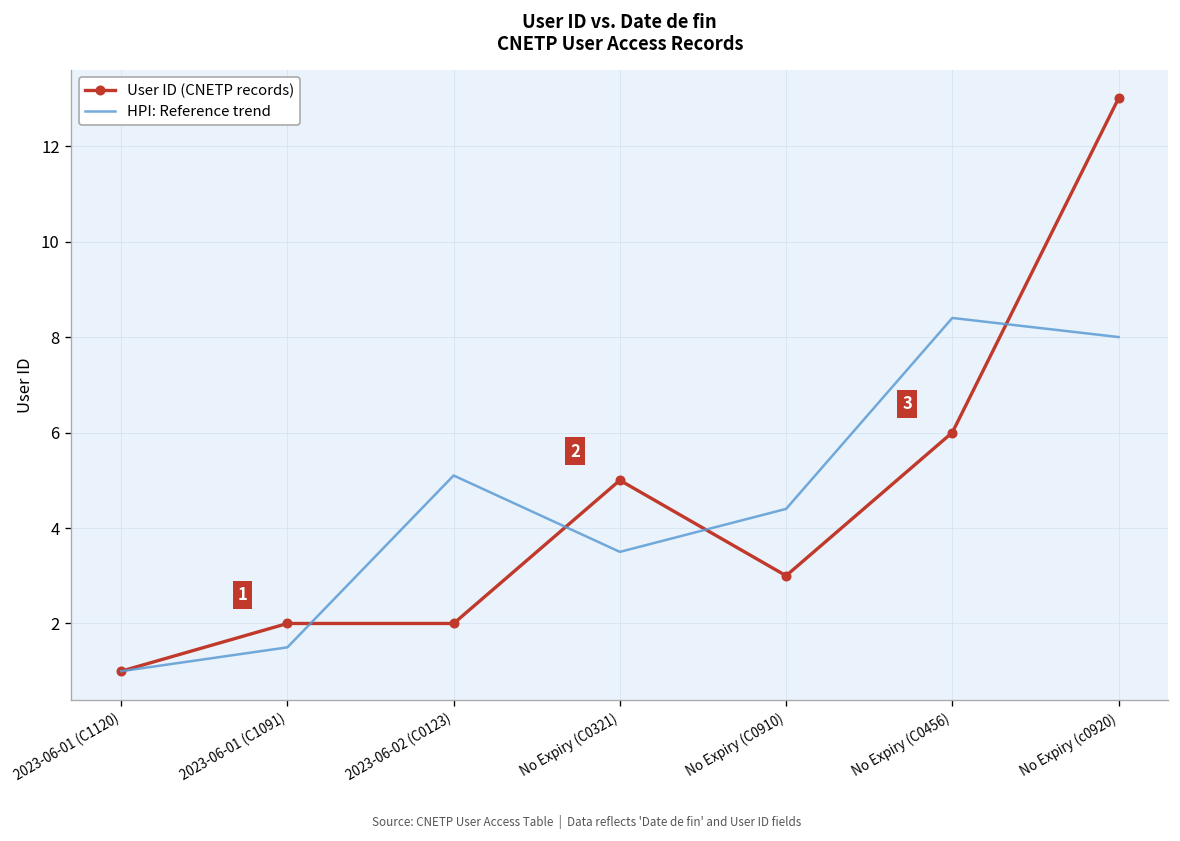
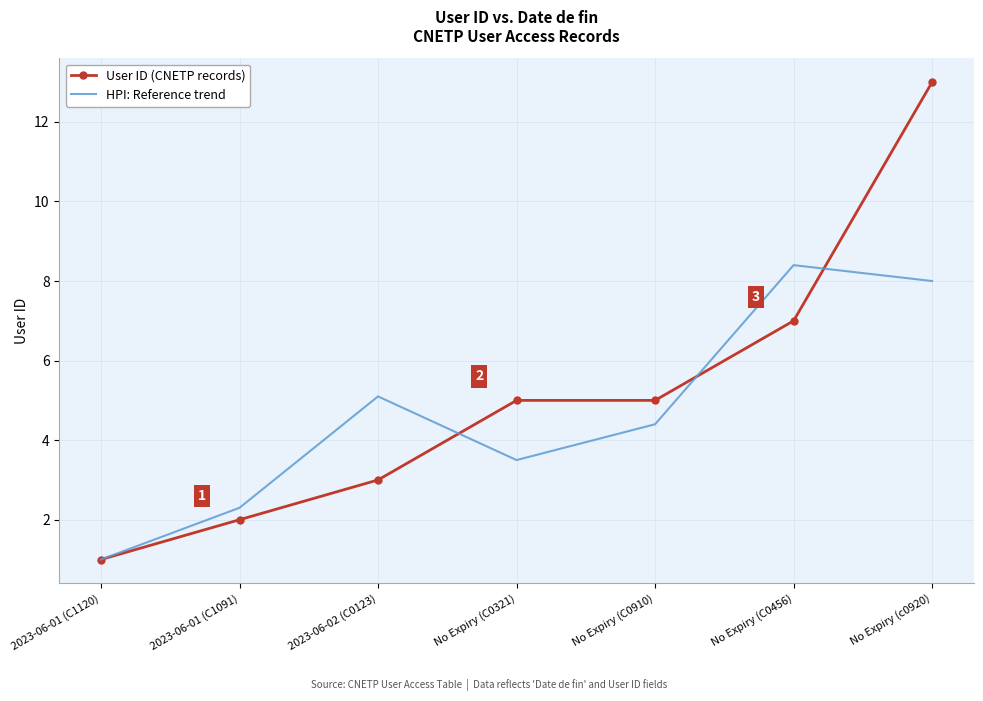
  {
    "User ID (CNETP records)": {
      "2023-06-01 (C1091)": 2,
-     "2023-06-02 (C0123)": 2,
+     "2023-06-02 (C0123)": 3,
      "No Expiry (C0321)": 5,
-     "No Expiry (C0910)": 3,
-     "No Expiry (C0456)": 6,
+     "No Expiry (C0910)": 5,
+     "No Expiry (C0456)": 7,
      "No Expiry (c0920)": 13
    },
    "HPI: Reference trend": {
-     "2023-06-01 (C1091)": 1.5,
+     "2023-06-01 (C1091)": 2.3,
      "2023-06-02 (C0123)": 5.1,
      "No Expiry (C0321)": 3.5,
      "No Expiry (C0910)": 4.4,
      "No Expiry (C0456)": 8.4,
      "No Expiry (c0920)": 8.0
    }
  }
